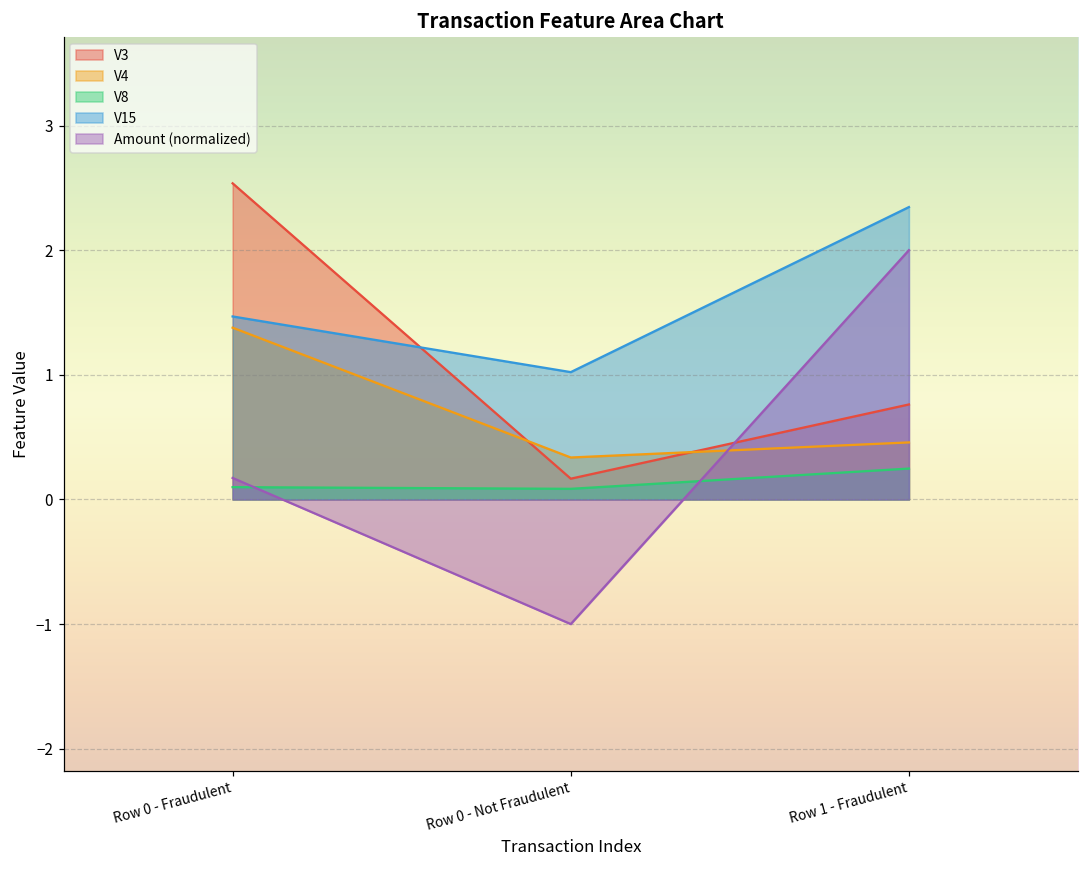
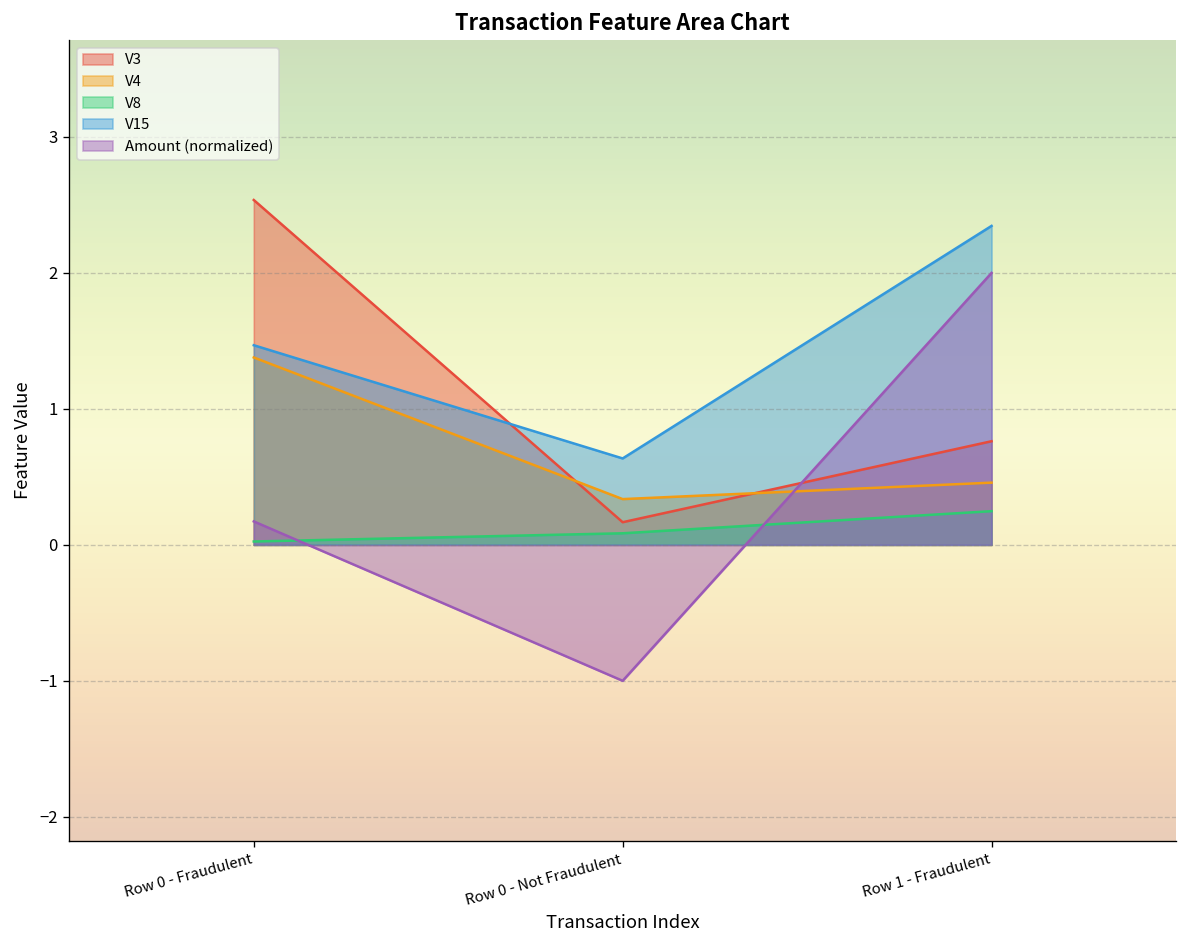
  {
    "V3": {
      "Row 0 - Fraudulent": 2.54,
      "Row 0 - Not Fraudulent": 0.17,
      "Row 1 - Fraudulent": 0.76
    },
    "V4": {
      "Row 0 - Fraudulent": 1.38,
      "Row 0 - Not Fraudulent": 0.34,
      "Row 1 - Fraudulent": 0.46
    },
    "V8": {
-     "Row 0 - Fraudulent": 0.10,
+     "Row 0 - Fraudulent": 0.02,
      "Row 0 - Not Fraudulent": 0.09,
      "Row 1 - Fraudulent": 0.25
    },
    "V15": {
      "Row 0 - Fraudulent": 1.47,
-     "Row 0 - Not Fraudulent": 1.02,
+     "Row 0 - Not Fraudulent": 0.64,
      "Row 1 - Fraudulent": 2.35
    }
  }
